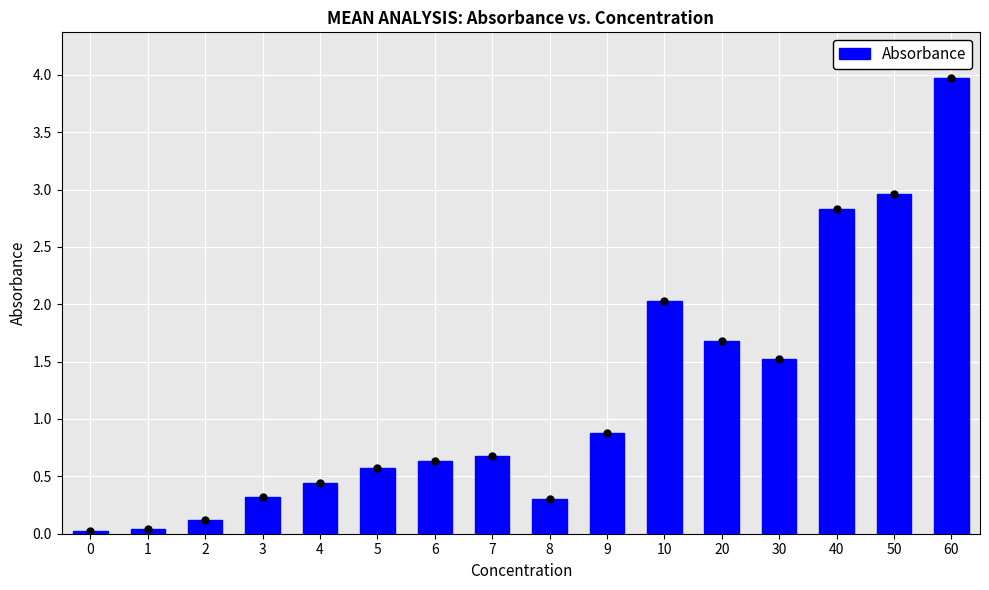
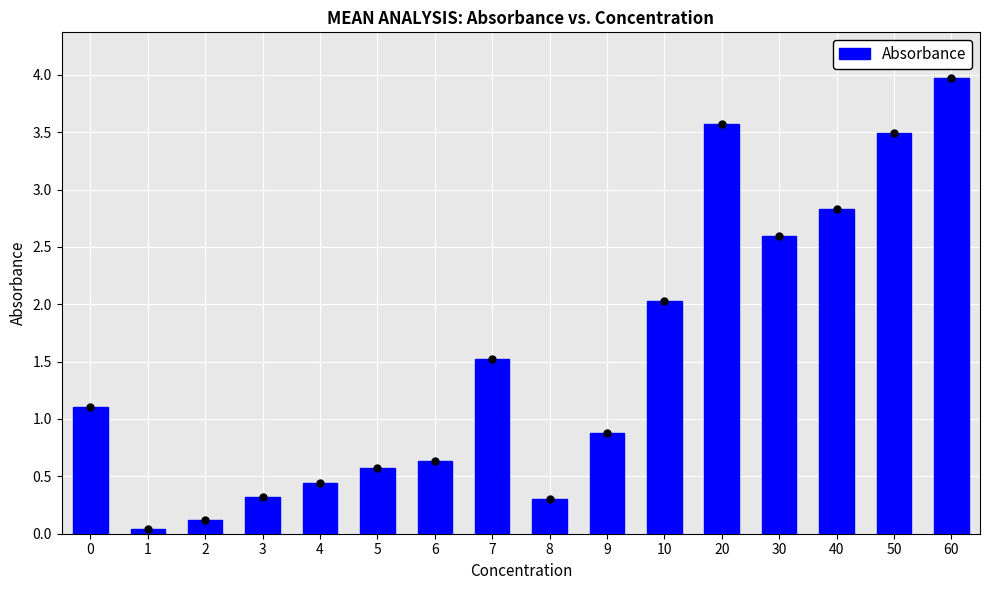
  {
    "Absorbance": {
-     "0": 0.03,
+     "0": 1.11,
      "1": 0.04,
      "2": 0.12,
      "3": 0.32,
      "4": 0.44,
      "5": 0.57,
      "6": 0.63,
-     "7": 0.68,
+     "7": 1.52,
      "8": 0.30,
      "9": 0.88,
      "10": 2.03,
-     "20": 1.68,
-     "30": 1.53,
+     "20": 3.57,
+     "30": 2.60,
      "40": 2.83,
-     "50": 2.96,
+     "50": 3.49,
      "60": 3.97
    }
  }
